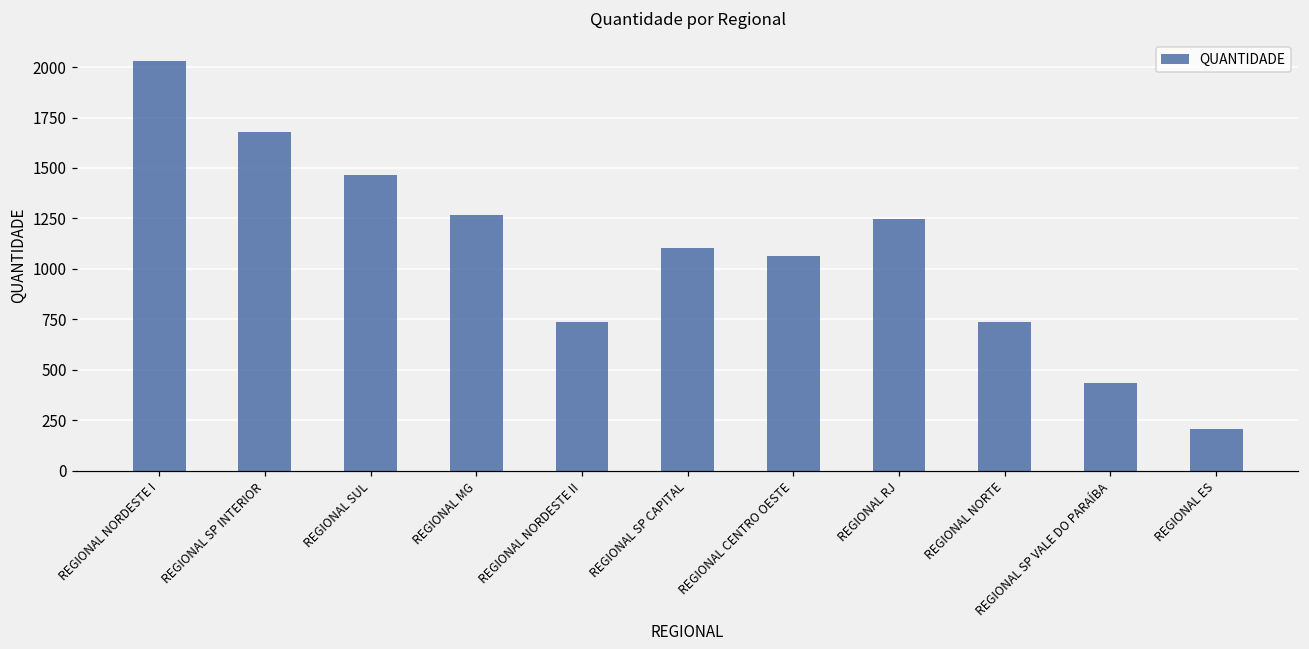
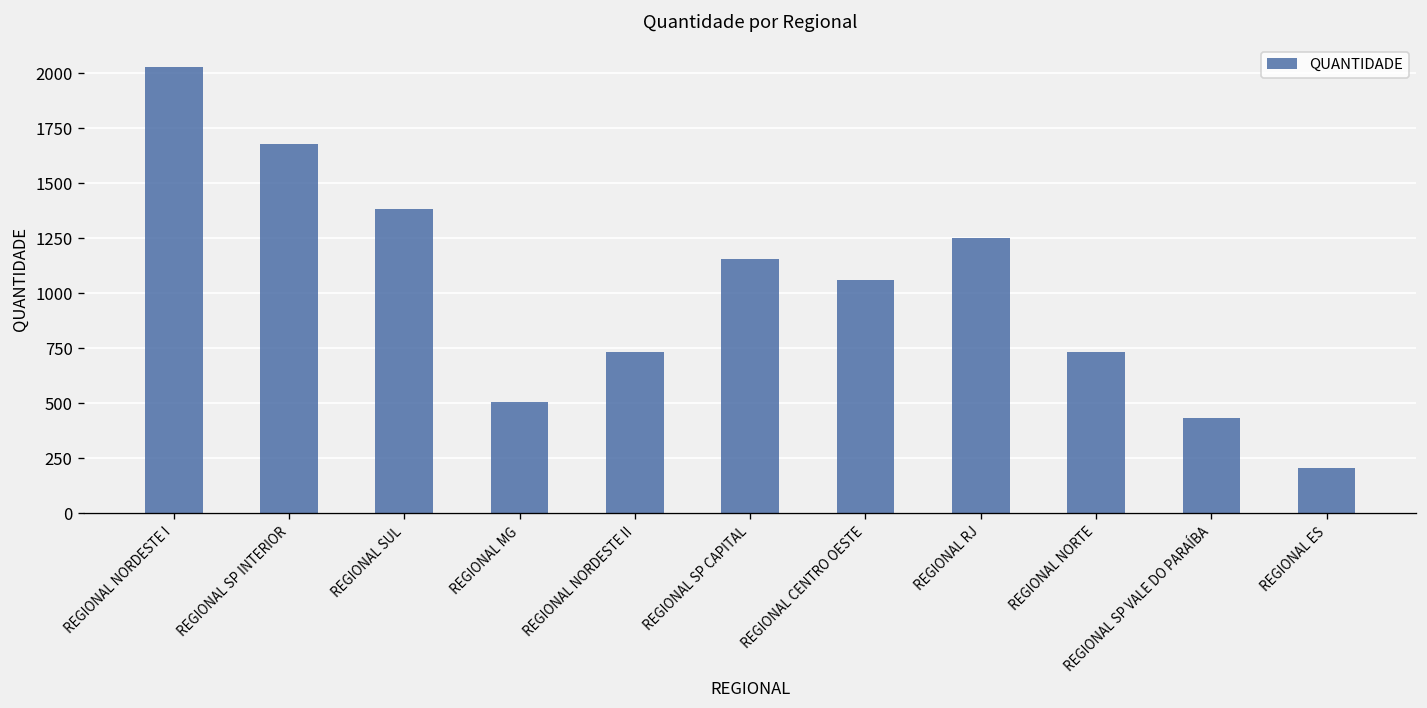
  {
    "REGIONAL NORDESTE I": 2030,
    "REGIONAL SP INTERIOR": 1680,
-   "REGIONAL SUL": 1460,
-   "REGIONAL MG": 1270,
+   "REGIONAL SUL": 1380,
+   "REGIONAL MG": 510,
    "REGIONAL NORDESTE II": 730,
-   "REGIONAL SP CAPITAL": 1100,
+   "REGIONAL SP CAPITAL": 1160,
    "REGIONAL CENTRO OESTE": 1060,
    "REGIONAL RJ": 1250,
    "REGIONAL NORTE": 730,
    "REGIONAL SP VALE DO PARAÍBA": 430,
    "REGIONAL ES": 210
  }
